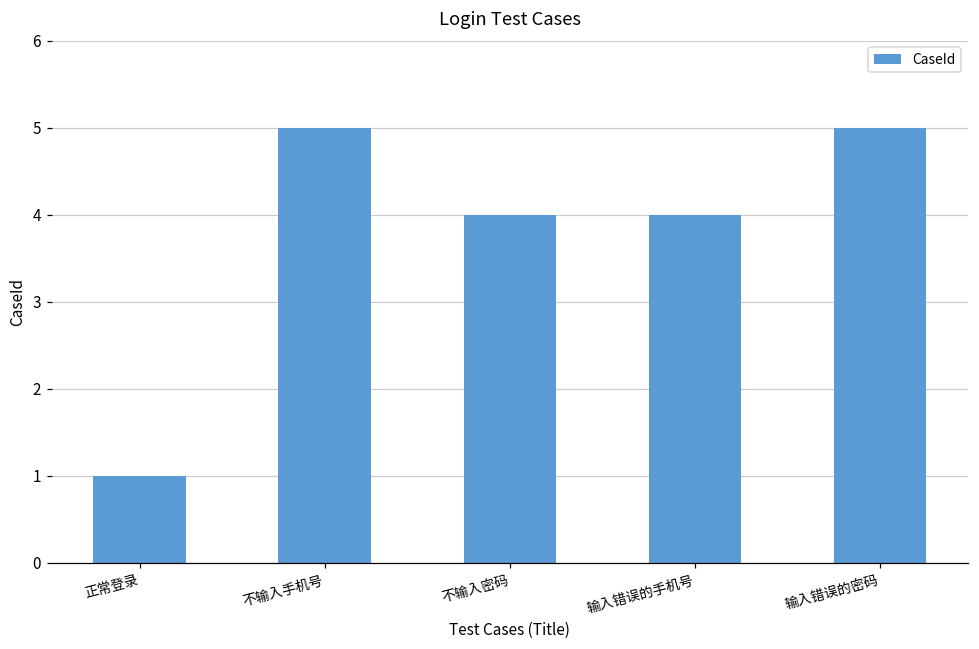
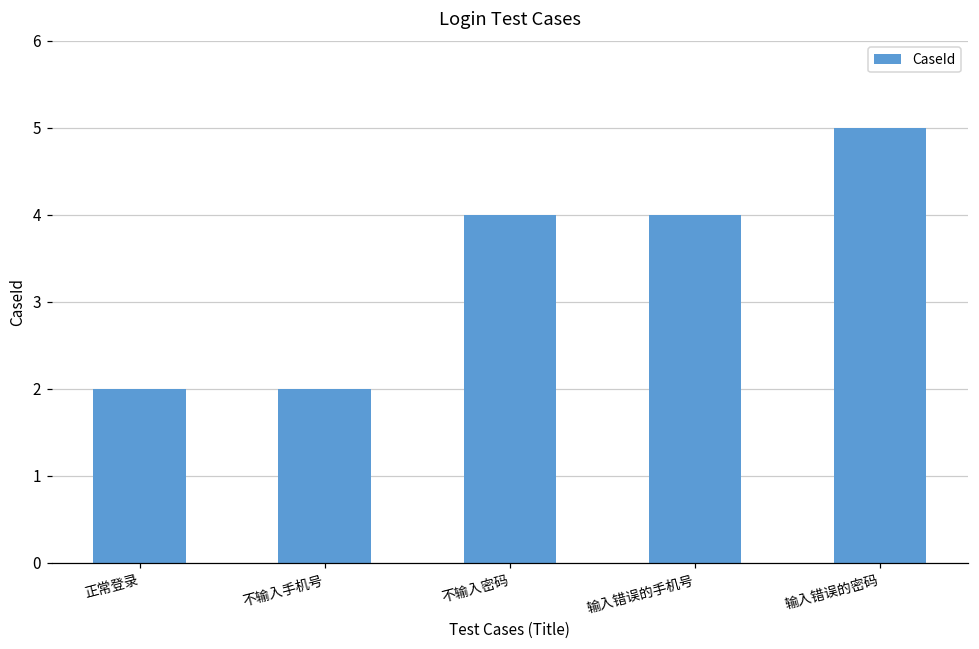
  {
-   "正常登录": 1,
-   "不输入手机号": 5,
+   "正常登录": 2,
+   "不输入手机号": 2,
    "不输入密码": 4,
    "输入错误的手机号": 4,
    "输入错误的密码": 5
  }
